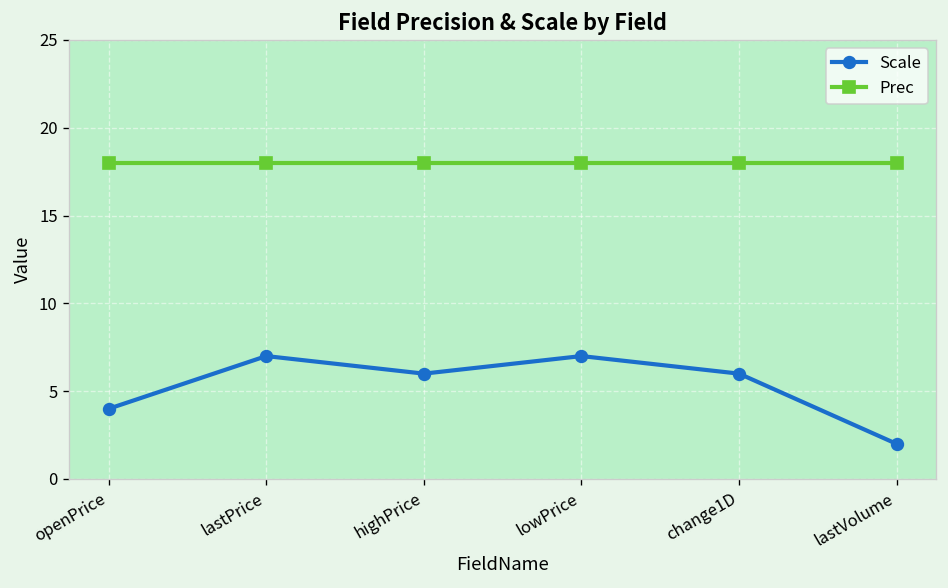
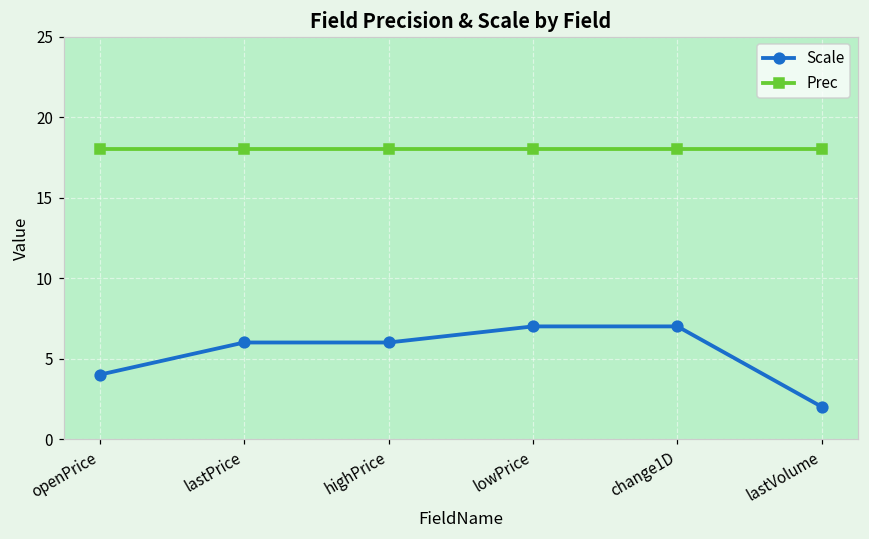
  {
    "Scale": {
      "openPrice": 4,
-     "lastPrice": 7,
+     "lastPrice": 6,
      "highPrice": 6,
      "lowPrice": 7,
-     "change1D": 6,
+     "change1D": 7,
      "lastVolume": 2
    },
    "Prec": {
      "openPrice": 18,
      "lastPrice": 18,
      "highPrice": 18,
      "lowPrice": 18,
      "change1D": 18,
      "lastVolume": 18
    }
  }
